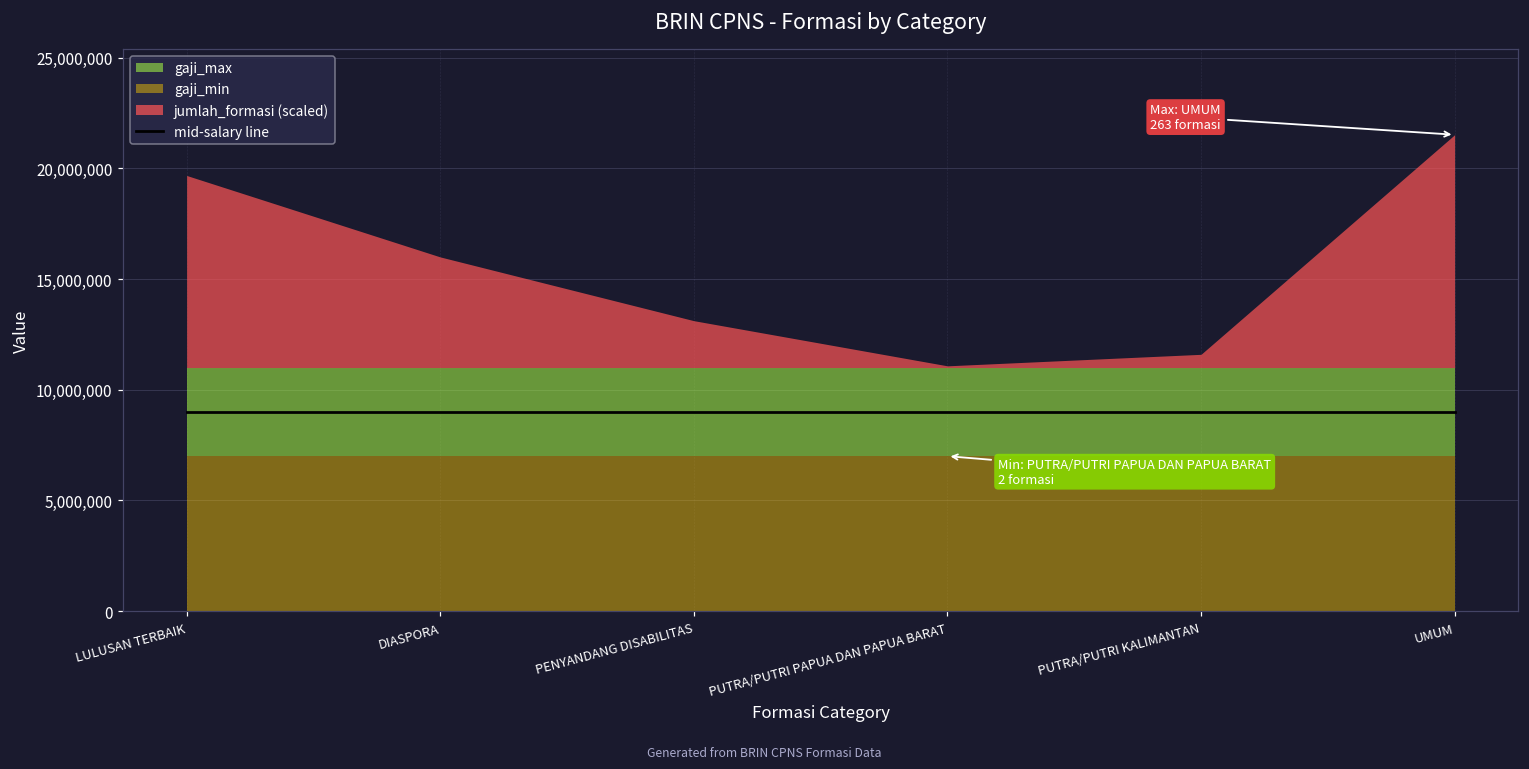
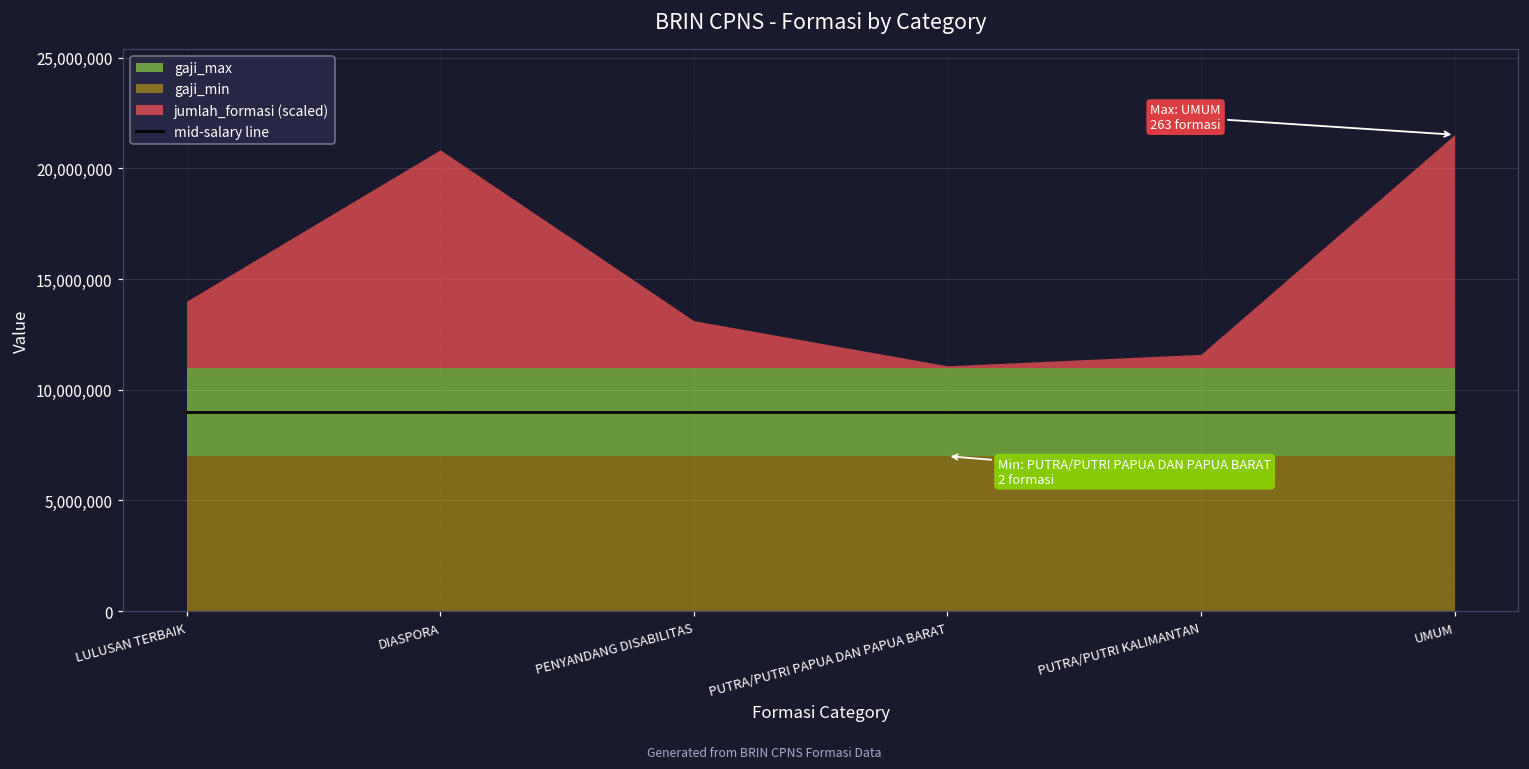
  {
    "mid-salary line": {
      "LULUSAN TERBAIK": "9,000,000",
      "DIASPORA": "9,000,000",
      "PENYANDANG DISABILITAS": "9,000,000",
      "PUTRA/PUTRI PAPUA DAN PAPUA BARAT": "9,000,000",
      "PUTRA/PUTRI KALIMANTAN": "9,000,000",
      "UMUM": "9,000,000"
    },
    "gaji_min": {
      "LULUSAN TERBAIK": "7,000,000",
      "DIASPORA": "7,000,000",
      "PENYANDANG DISABILITAS": "7,000,000",
      "PUTRA/PUTRI PAPUA DAN PAPUA BARAT": "7,000,000",
      "UMUM": "7,000,000"
    },
    "jumlah_formasi (scaled)": {
-     "LULUSAN TERBAIK": "8,700,000",
-     "DIASPORA": "5,000,000",
+     "LULUSAN TERBAIK": "3,000,000",
+     "DIASPORA": "9,800,000",
      "PENYANDANG DISABILITAS": "2,100,000",
      "PUTRA/PUTRI KALIMANTAN": "600,000"
    }
  }
